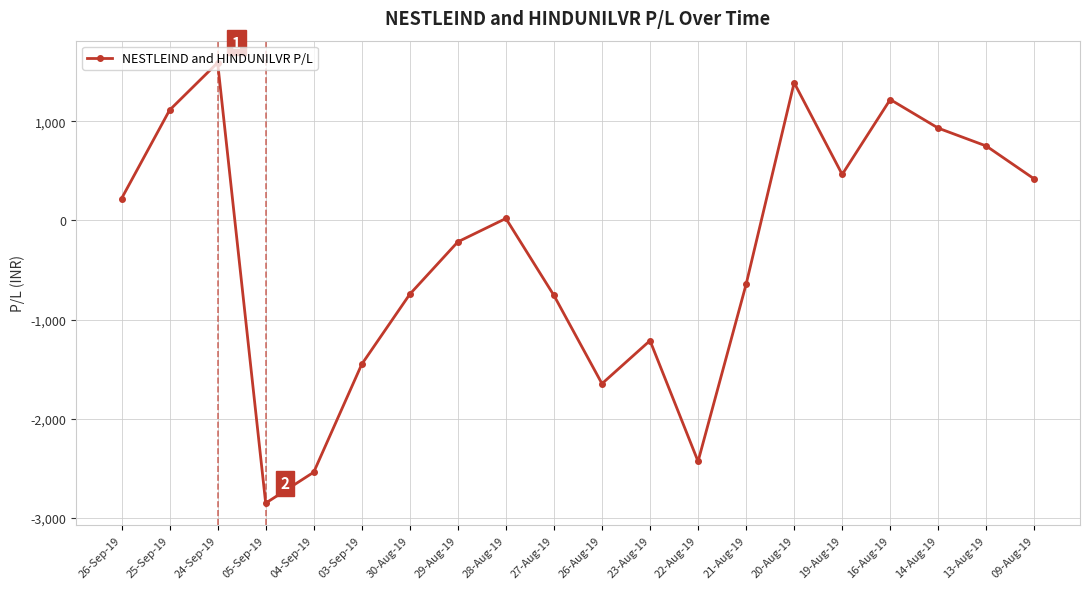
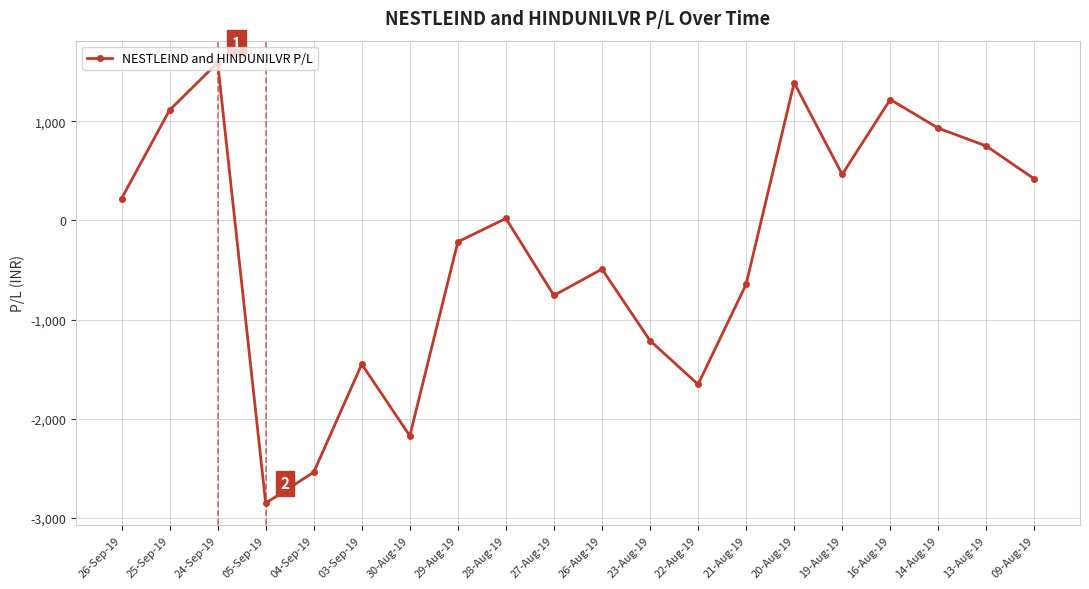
  {
    "26-Sep-19": "200",
    "25-Sep-19": "1,100",
    "04-Sep-19": "-2,500",
    "03-Sep-19": "-1,500",
-   "30-Aug-19": "-700",
+   "30-Aug-19": "-2,200",
    "29-Aug-19": "-200",
    "28-Aug-19": "0",
    "27-Aug-19": "-800",
-   "26-Aug-19": "-1,600",
+   "26-Aug-19": "-500",
    "23-Aug-19": "-1,200",
-   "22-Aug-19": "-2,400",
+   "22-Aug-19": "-1,700",
    "21-Aug-19": "-600",
    "20-Aug-19": "1,400",
    "19-Aug-19": "500",
    "16-Aug-19": "1,200",
    "14-Aug-19": "900",
    "13-Aug-19": "700",
    "09-Aug-19": "400"
  }
